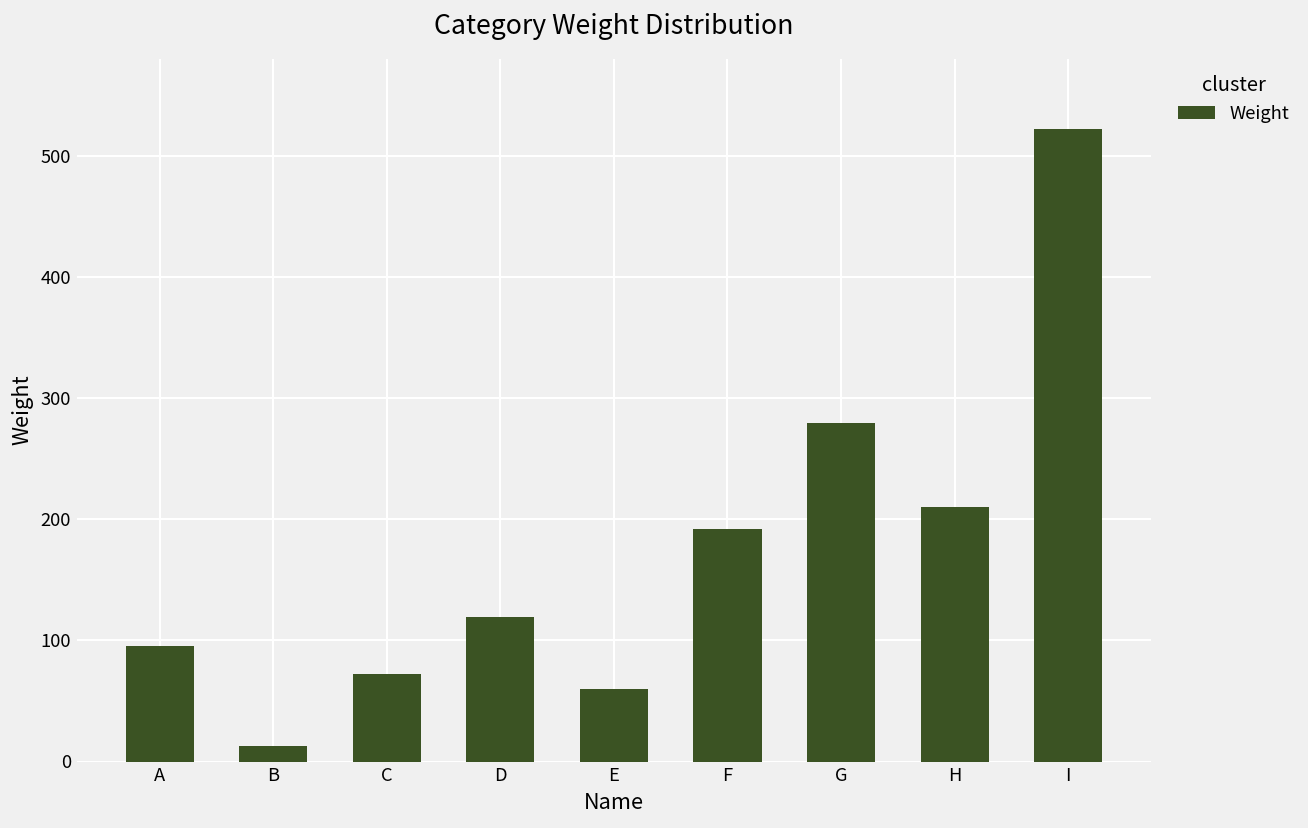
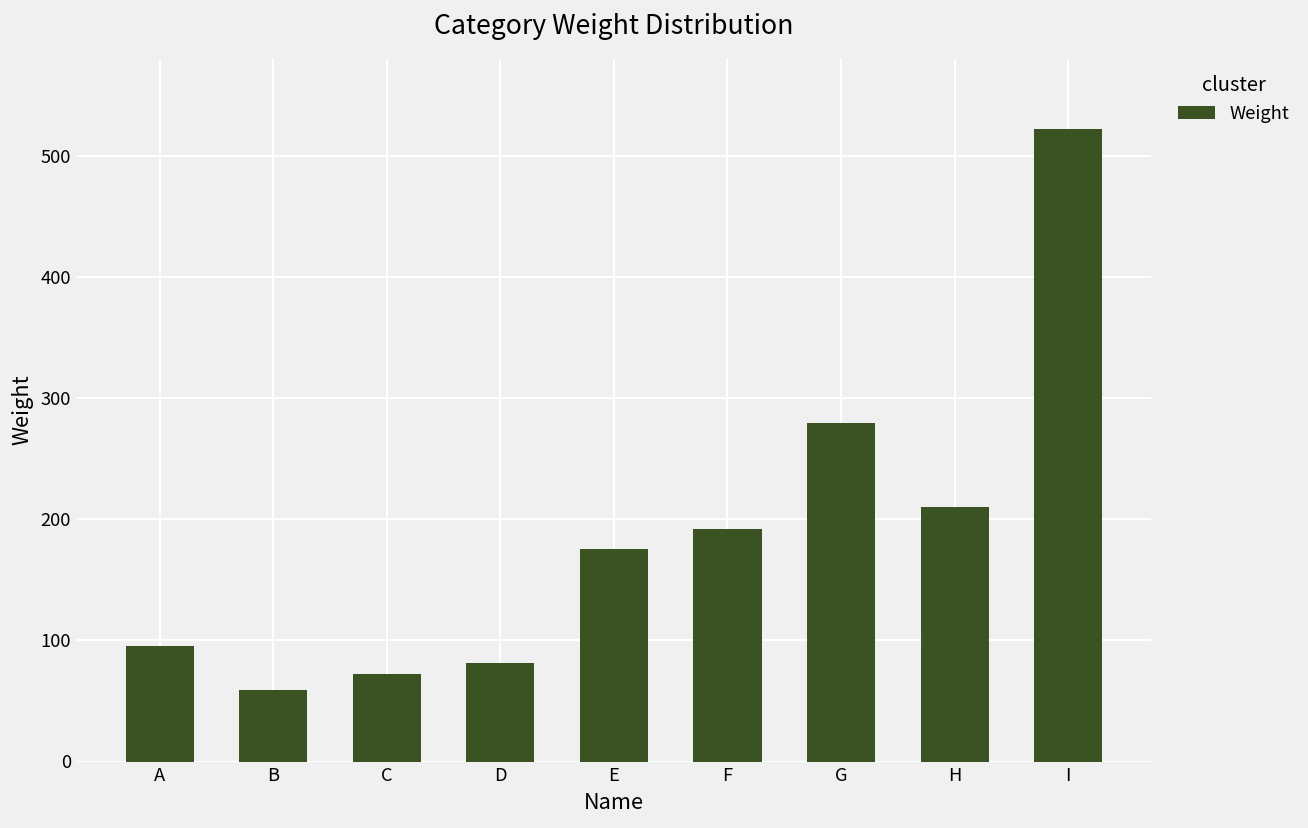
  {
    "A": 95,
-   "B": 13,
+   "B": 59,
    "C": 72,
-   "D": 119,
-   "E": 60,
+   "D": 81,
+   "E": 175,
    "F": 192,
    "G": 279,
    "H": 210,
    "I": 522
  }
